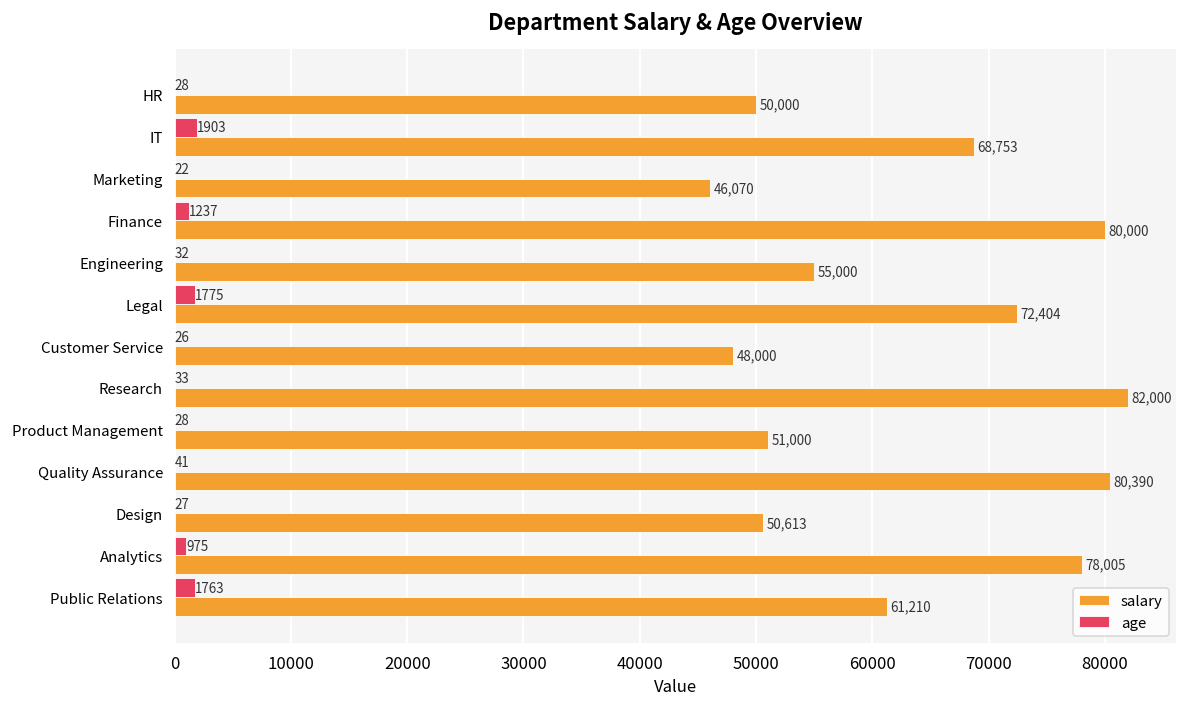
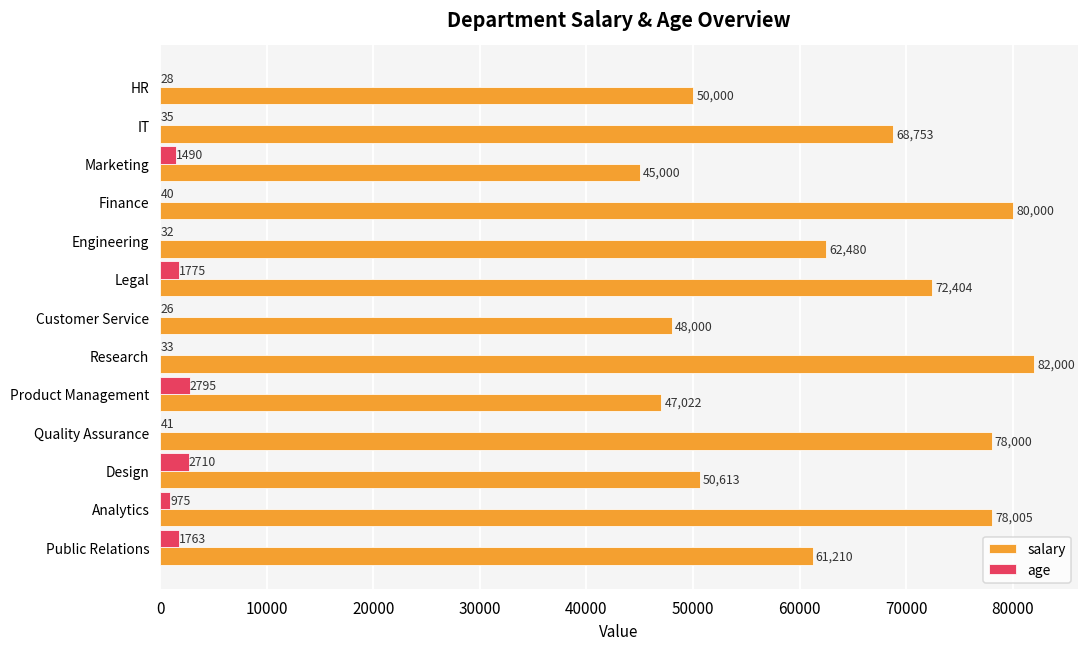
  {
    "salary": {
      "HR": "50,000",
      "IT": "68,753",
-     "Marketing": "46,070",
+     "Marketing": "45,000",
      "Finance": "80,000",
-     "Engineering": "55,000",
+     "Engineering": "62,480",
      "Legal": "72,404",
      "Customer Service": "48,000",
      "Research": "82,000",
-     "Product Management": "51,000",
-     "Quality Assurance": "80,390",
+     "Product Management": "47,022",
+     "Quality Assurance": "78,000",
      "Design": "50,613",
      "Analytics": "78,005",
      "Public Relations": "61,210"
    },
    "age": {
      "HR": "28",
-     "IT": "1903",
-     "Marketing": "22",
-     "Finance": "1237",
+     "IT": "35",
+     "Marketing": "1490",
+     "Finance": "40",
      "Engineering": "32",
      "Legal": "1775",
      "Customer Service": "26",
      "Research": "33",
-     "Product Management": "28",
+     "Product Management": "2795",
      "Quality Assurance": "41",
-     "Design": "27",
+     "Design": "2710",
      "Analytics": "975",
      "Public Relations": "1763"
    }
  }
